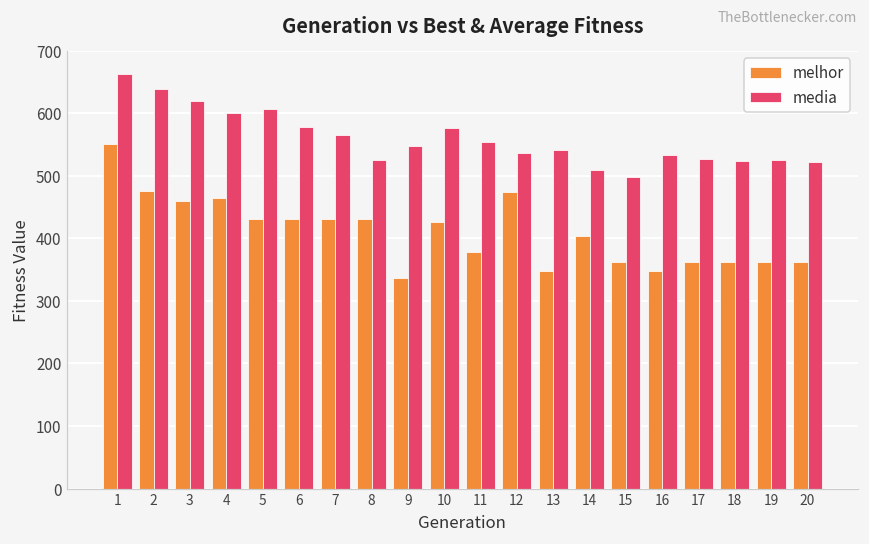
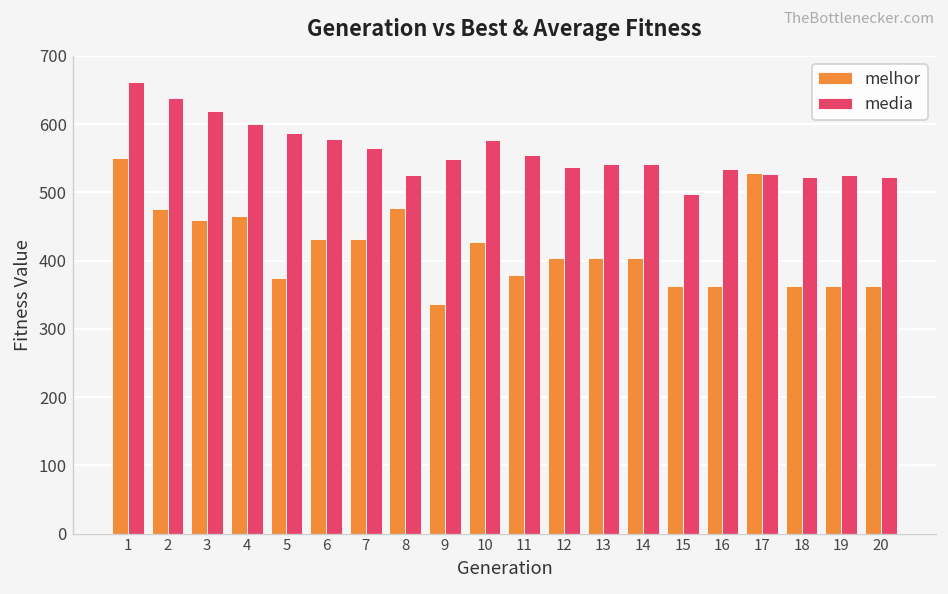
  {
    "melhor": {
      "1": 550,
      "2": 480,
      "3": 460,
      "4": 470,
-     "5": 430,
+     "5": 370,
      "6": 430,
      "7": 430,
-     "8": 430,
+     "8": 480,
      "9": 340,
      "10": 430,
      "11": 380,
-     "12": 480,
-     "13": 350,
+     "12": 400,
+     "13": 400,
      "14": 400,
      "15": 360,
-     "16": 350,
-     "17": 360,
+     "16": 360,
+     "17": 530,
      "18": 360,
      "19": 360,
      "20": 360
    },
    "media": {
      "1": 660,
      "2": 640,
      "3": 620,
      "4": 600,
-     "5": 610,
+     "5": 590,
      "6": 580,
      "7": 570,
      "8": 530,
      "9": 550,
      "10": 580,
      "11": 550,
      "12": 540,
      "13": 540,
-     "14": 510,
+     "14": 540,
      "15": 500,
      "16": 530,
      "17": 530,
      "18": 520,
      "19": 530,
      "20": 520
    }
  }
